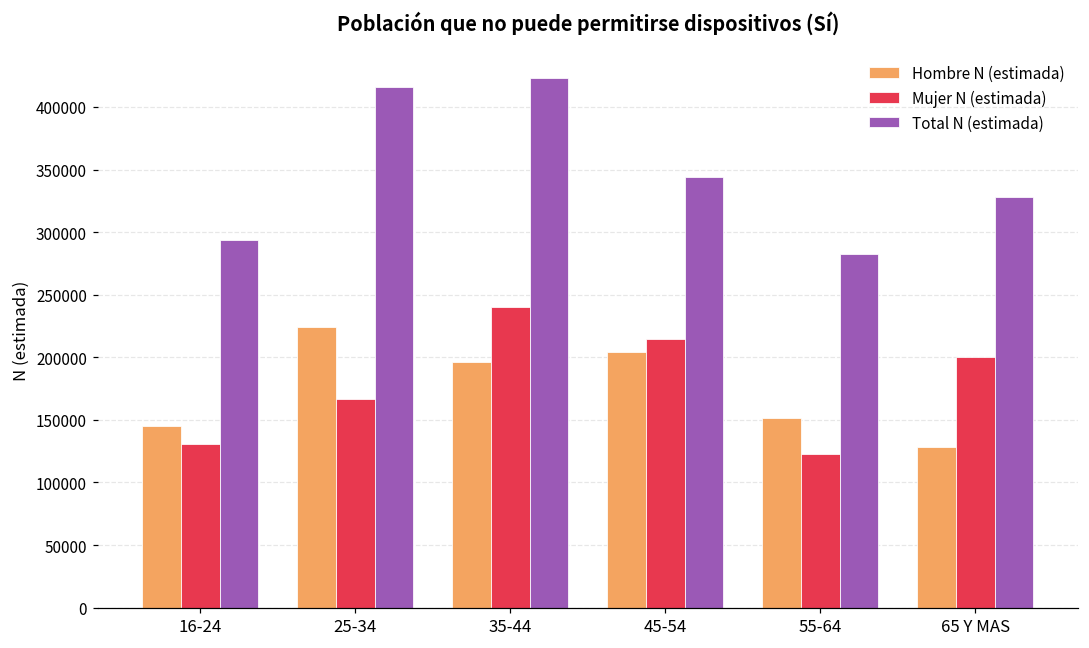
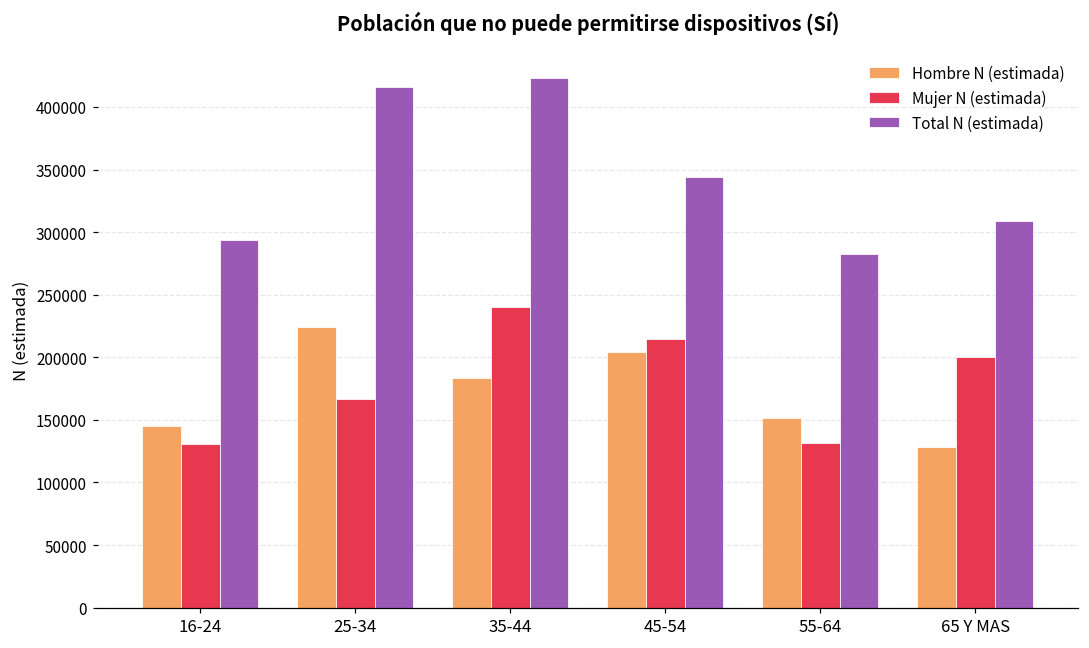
  {
    "Hombre N (estimada)": {
      "16-24": 145000,
      "25-34": 224000,
-     "35-44": 196000,
+     "35-44": 183000,
      "45-54": 204000,
      "55-64": 152000,
      "65 Y MAS": 128000
    },
    "Mujer N (estimada)": {
      "16-24": 131000,
      "25-34": 167000,
      "35-44": 240000,
      "45-54": 214000,
-     "55-64": 123000,
+     "55-64": 131000,
      "65 Y MAS": 200000
    },
    "Total N (estimada)": {
      "16-24": 293000,
      "25-34": 416000,
      "35-44": 423000,
      "45-54": 344000,
      "55-64": 283000,
-     "65 Y MAS": 328000
+     "65 Y MAS": 309000
    }
  }
